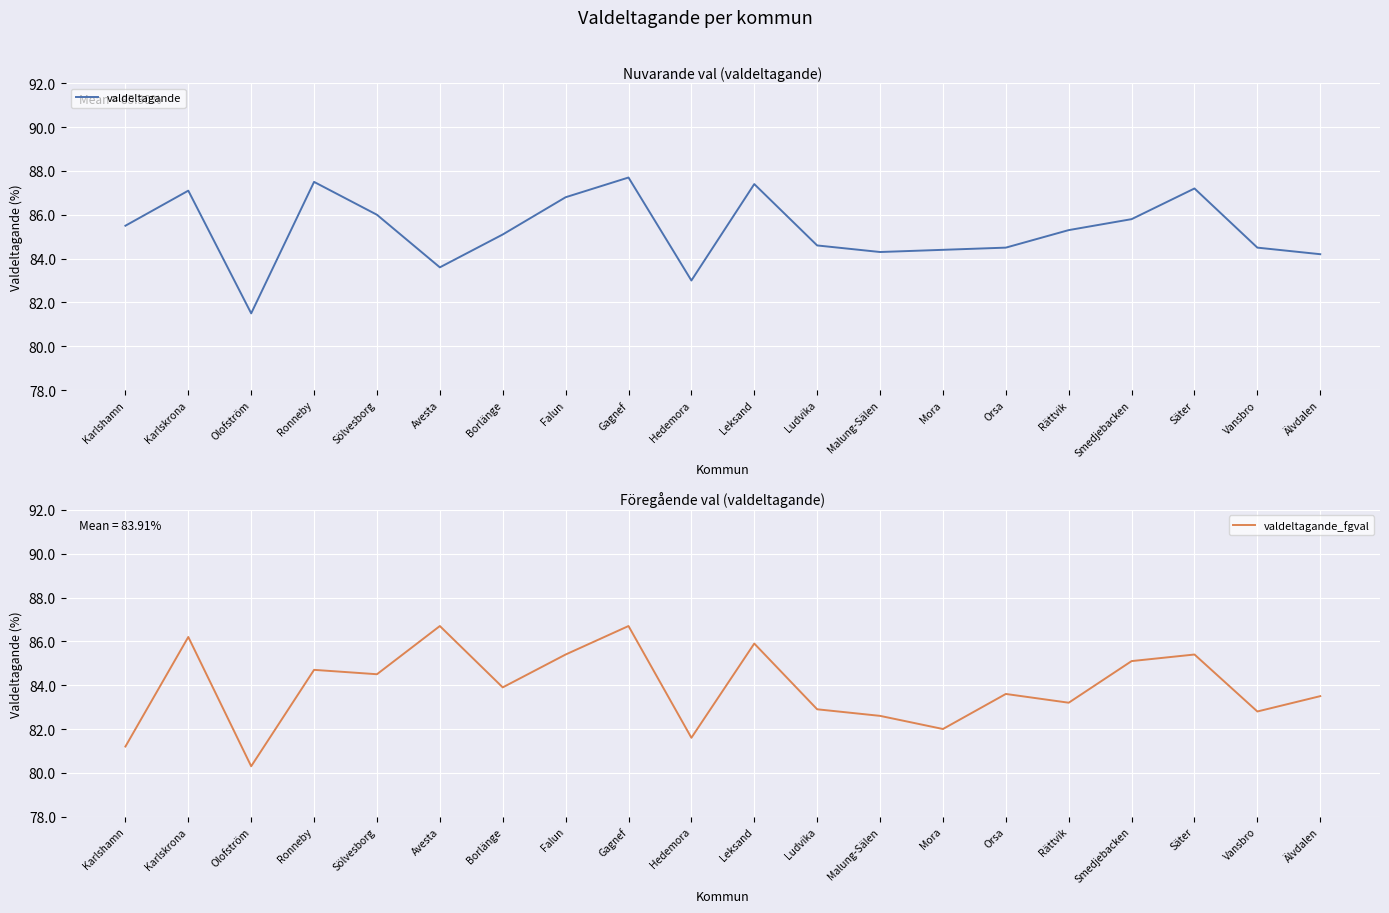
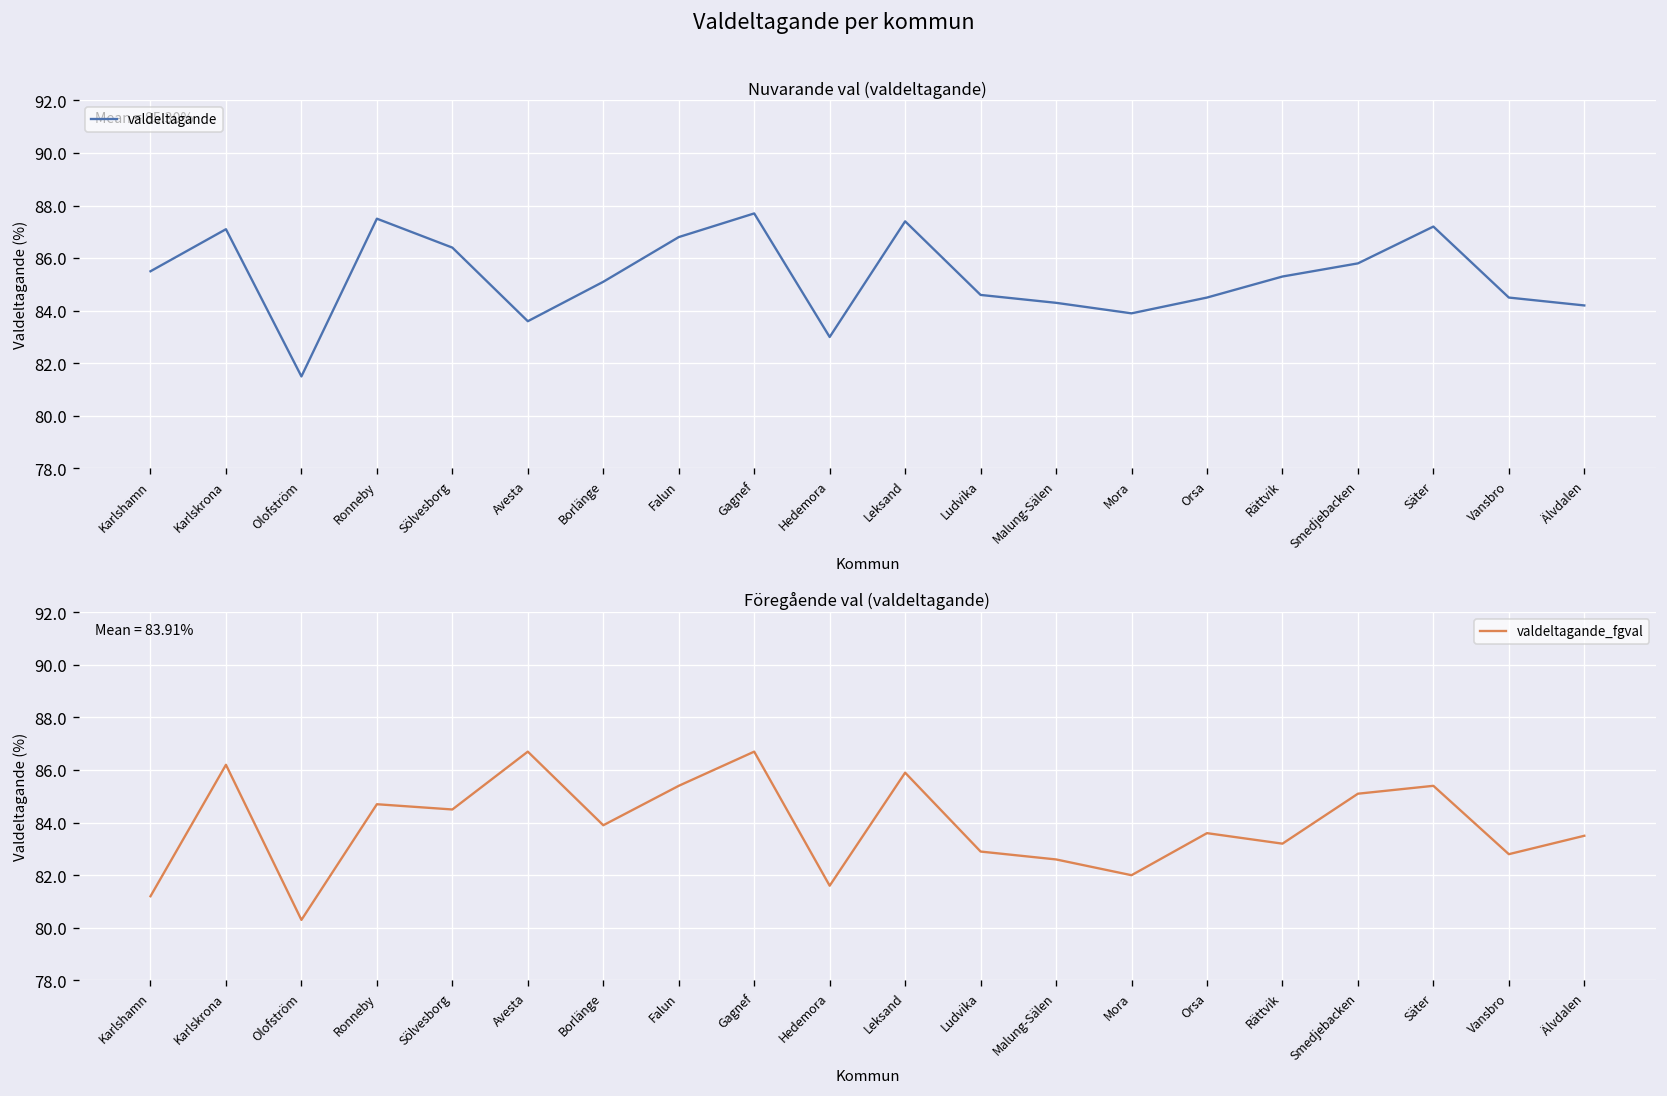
  {
    "Nuvarande val (valdeltagande)": {
      "Karlshamn": 85.5,
      "Karlskrona": 87.1,
      "Olofström": 81.5,
      "Ronneby": 87.5,
-     "Sölvesborg": 86.0,
+     "Sölvesborg": 86.4,
      "Avesta": 83.6,
      "Borlänge": 85.1,
      "Falun": 86.8,
      "Gagnef": 87.7,
      "Hedemora": 83.0,
      "Leksand": 87.4,
      "Ludvika": 84.6,
      "Malung-Sälen": 84.3,
-     "Mora": 84.4,
+     "Mora": 83.9,
      "Orsa": 84.5,
      "Rättvik": 85.3,
      "Smedjebacken": 85.8,
      "Säter": 87.2,
      "Vansbro": 84.5,
      "Älvdalen": 84.2
    },
    "Föregående val (valdeltagande)": {
      "Karlshamn": 81.2,
      "Karlskrona": 86.2,
      "Olofström": 80.3,
      "Ronneby": 84.7,
      "Sölvesborg": 84.5,
      "Avesta": 86.7,
      "Borlänge": 83.9,
      "Falun": 85.4,
      "Gagnef": 86.7,
      "Hedemora": 81.6,
      "Leksand": 85.9,
      "Ludvika": 82.9,
      "Malung-Sälen": 82.6,
      "Mora": 82.0,
      "Orsa": 83.6,
      "Rättvik": 83.2,
      "Smedjebacken": 85.1,
      "Säter": 85.4,
      "Vansbro": 82.8,
      "Älvdalen": 83.5
    }
  }
